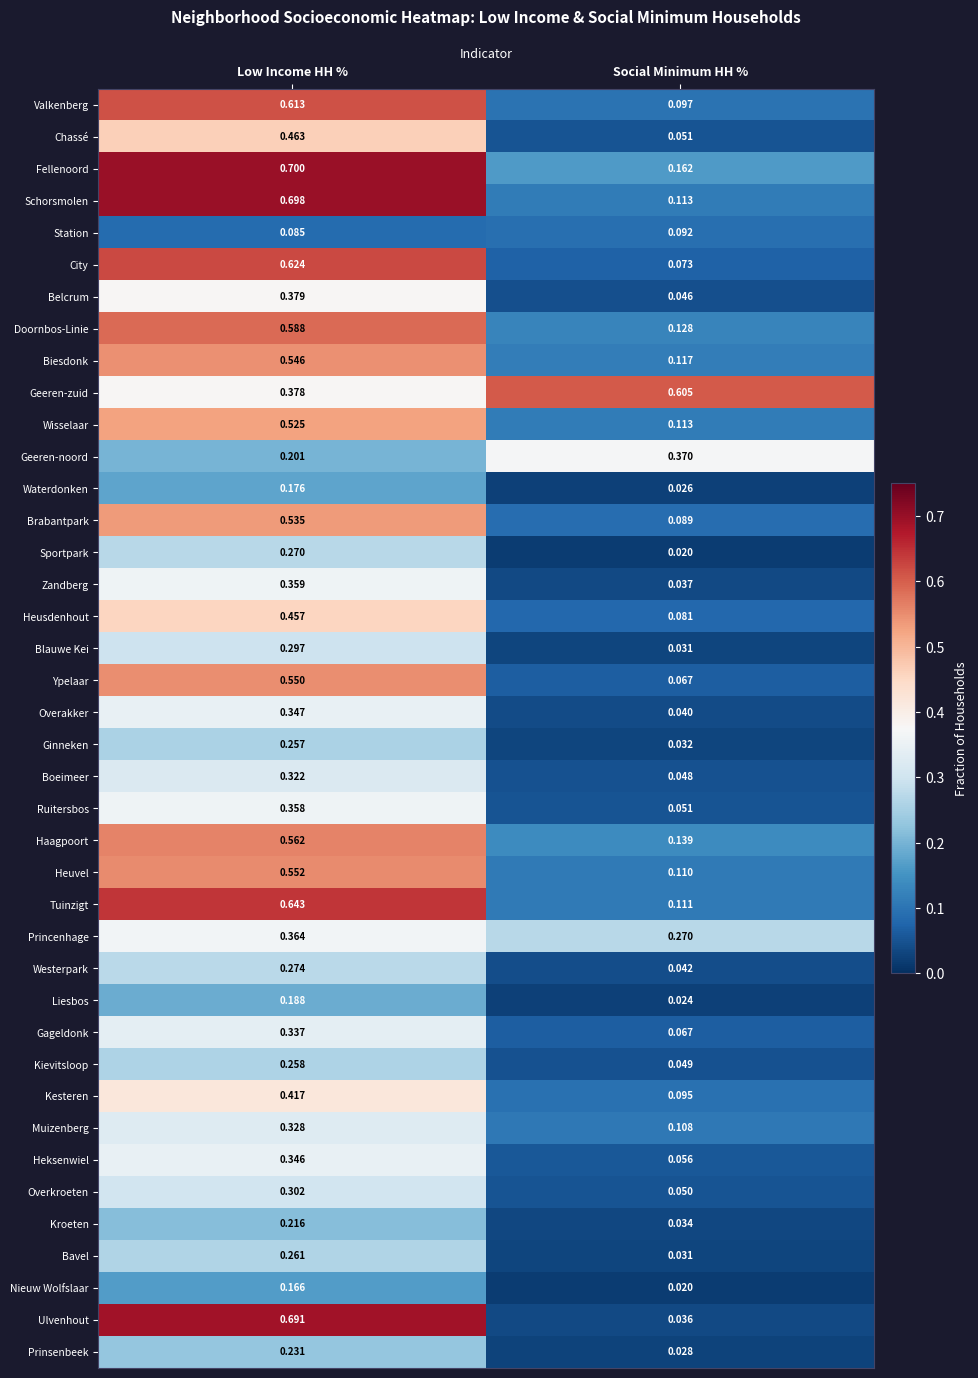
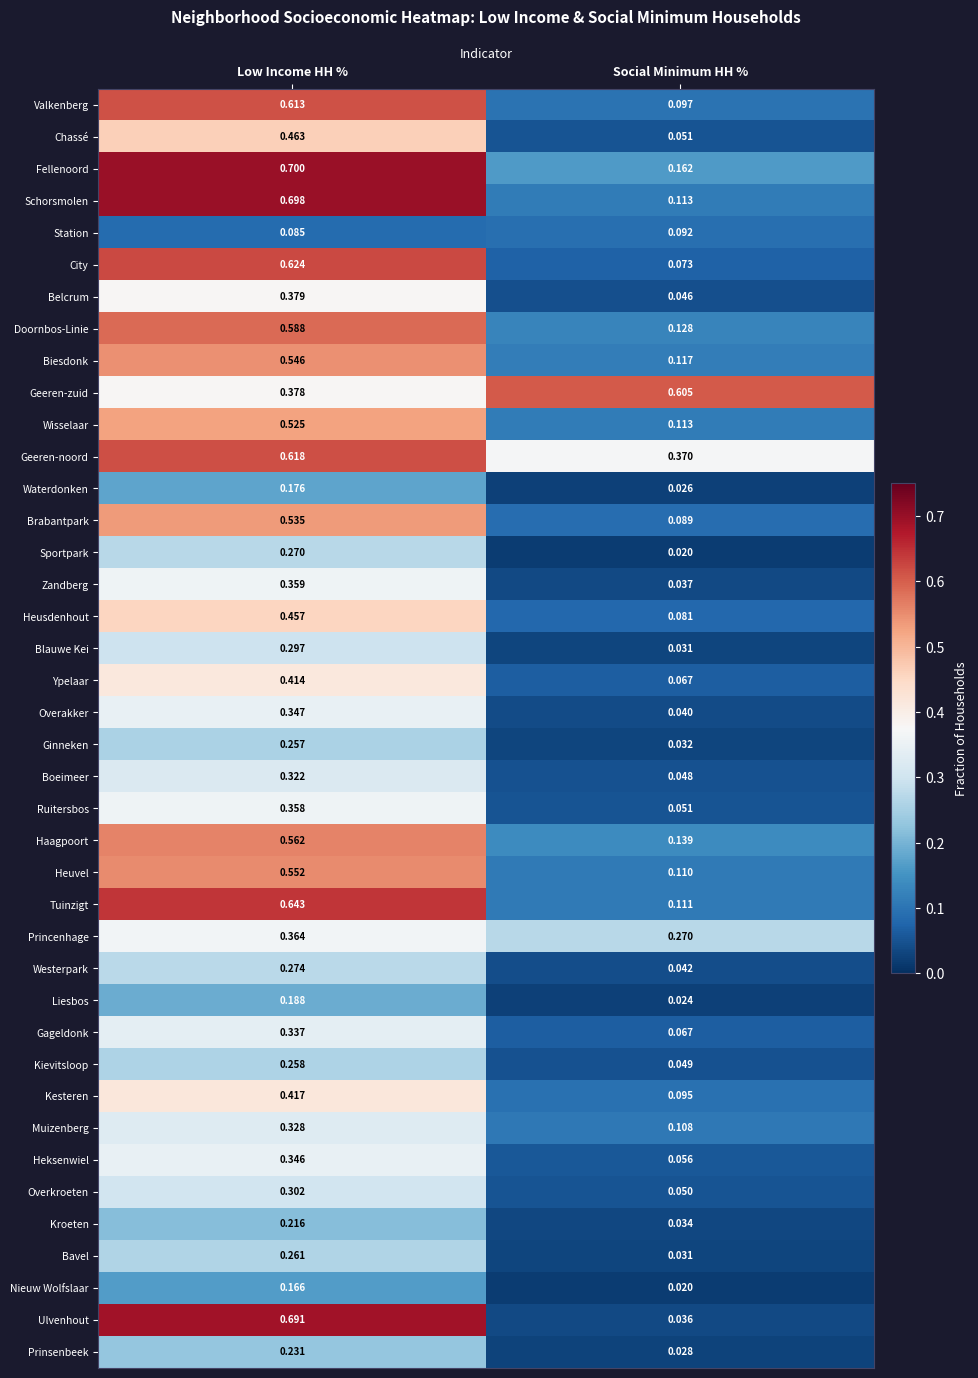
  {
    "Valkenberg": {
      "Low Income HH %": 0.613,
      "Social Minimum HH %": 0.097
    },
    "Chassé": {
      "Low Income HH %": 0.463,
      "Social Minimum HH %": 0.051
    },
    "Fellenoord": {
      "Low Income HH %": 0.700,
      "Social Minimum HH %": 0.162
    },
    "Schorsmolen": {
      "Low Income HH %": 0.698,
      "Social Minimum HH %": 0.113
    },
    "Station": {
      "Low Income HH %": 0.085,
      "Social Minimum HH %": 0.092
    },
    "City": {
      "Low Income HH %": 0.624,
      "Social Minimum HH %": 0.073
    },
    "Belcrum": {
      "Low Income HH %": 0.379,
      "Social Minimum HH %": 0.046
    },
    "Doornbos-Linie": {
      "Low Income HH %": 0.588,
      "Social Minimum HH %": 0.128
    },
    "Biesdonk": {
      "Low Income HH %": 0.546,
      "Social Minimum HH %": 0.117
    },
    "Geeren-zuid": {
      "Low Income HH %": 0.378,
      "Social Minimum HH %": 0.605
    },
    "Wisselaar": {
      "Low Income HH %": 0.525,
      "Social Minimum HH %": 0.113
    },
    "Geeren-noord": {
-     "Low Income HH %": 0.201,
+     "Low Income HH %": 0.618,
      "Social Minimum HH %": 0.370
    },
    "Waterdonken": {
      "Low Income HH %": 0.176,
      "Social Minimum HH %": 0.026
    },
    "Brabantpark": {
      "Low Income HH %": 0.535,
      "Social Minimum HH %": 0.089
    },
    "Sportpark": {
      "Low Income HH %": 0.270,
      "Social Minimum HH %": 0.020
    },
    "Zandberg": {
      "Low Income HH %": 0.359,
      "Social Minimum HH %": 0.037
    },
    "Heusdenhout": {
      "Low Income HH %": 0.457,
      "Social Minimum HH %": 0.081
    },
    "Blauwe Kei": {
      "Low Income HH %": 0.297,
      "Social Minimum HH %": 0.031
    },
    "Ypelaar": {
-     "Low Income HH %": 0.550,
+     "Low Income HH %": 0.414,
      "Social Minimum HH %": 0.067
    },
    "Overakker": {
      "Low Income HH %": 0.347,
      "Social Minimum HH %": 0.040
    },
    "Ginneken": {
      "Low Income HH %": 0.257,
      "Social Minimum HH %": 0.032
    },
    "Boeimeer": {
      "Low Income HH %": 0.322,
      "Social Minimum HH %": 0.048
    },
    "Ruitersbos": {
      "Low Income HH %": 0.358,
      "Social Minimum HH %": 0.051
    },
    "Haagpoort": {
      "Low Income HH %": 0.562,
      "Social Minimum HH %": 0.139
    },
    "Heuvel": {
      "Low Income HH %": 0.552,
      "Social Minimum HH %": 0.110
    },
    "Tuinzigt": {
      "Low Income HH %": 0.643,
      "Social Minimum HH %": 0.111
    },
    "Princenhage": {
      "Low Income HH %": 0.364,
      "Social Minimum HH %": 0.270
    },
    "Westerpark": {
      "Low Income HH %": 0.274,
      "Social Minimum HH %": 0.042
    },
    "Liesbos": {
      "Low Income HH %": 0.188,
      "Social Minimum HH %": 0.024
    },
    "Gageldonk": {
      "Low Income HH %": 0.337,
      "Social Minimum HH %": 0.067
    },
    "Kievitsloop": {
      "Low Income HH %": 0.258,
      "Social Minimum HH %": 0.049
    },
    "Kesteren": {
      "Low Income HH %": 0.417,
      "Social Minimum HH %": 0.095
    },
    "Muizenberg": {
      "Low Income HH %": 0.328,
      "Social Minimum HH %": 0.108
    },
    "Heksenwiel": {
      "Low Income HH %": 0.346,
      "Social Minimum HH %": 0.056
    },
    "Overkroeten": {
      "Low Income HH %": 0.302,
      "Social Minimum HH %": 0.050
    },
    "Kroeten": {
      "Low Income HH %": 0.216,
      "Social Minimum HH %": 0.034
    },
    "Bavel": {
      "Low Income HH %": 0.261,
      "Social Minimum HH %": 0.031
    },
    "Nieuw Wolfslaar": {
      "Low Income HH %": 0.166,
      "Social Minimum HH %": 0.020
    },
    "Ulvenhout": {
      "Low Income HH %": 0.691,
      "Social Minimum HH %": 0.036
    },
    "Prinsenbeek": {
      "Low Income HH %": 0.231,
      "Social Minimum HH %": 0.028
    }
  }
